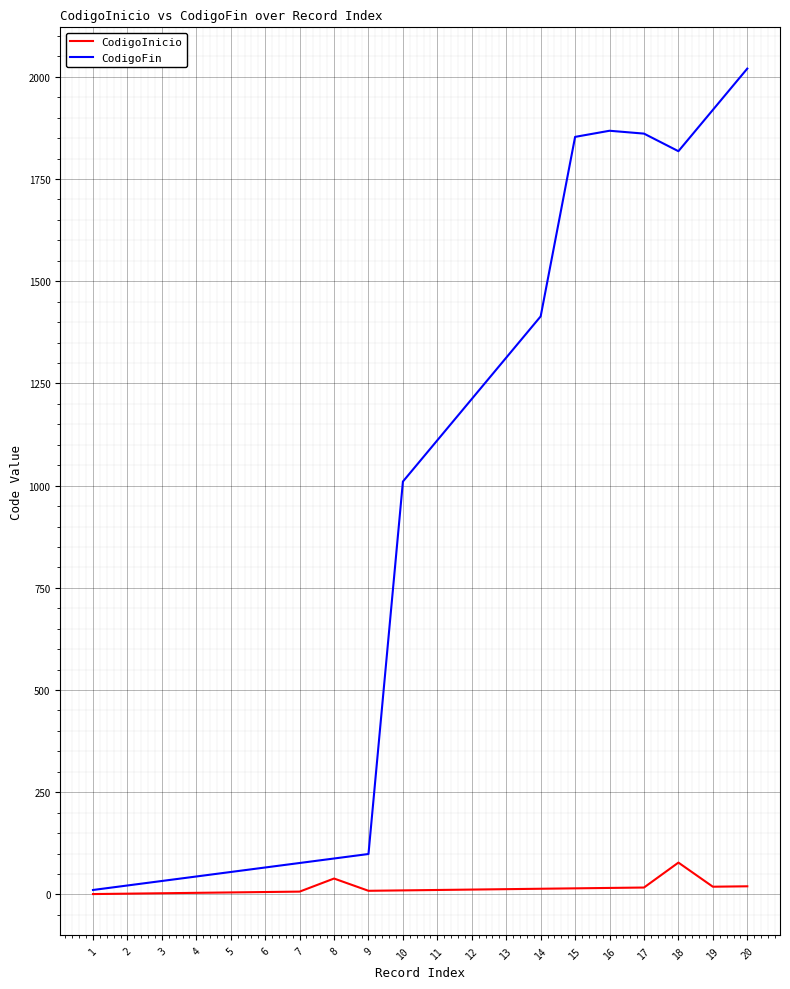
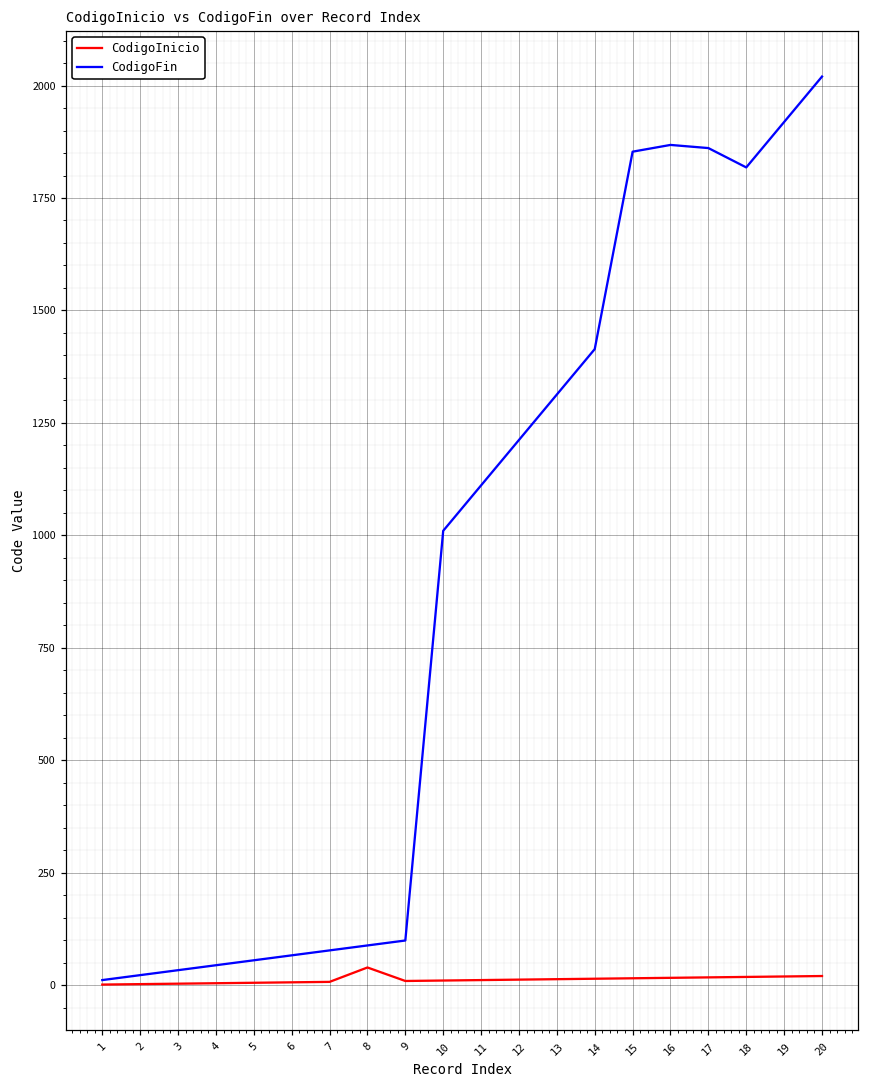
  {
    "CodigoInicio": {
      "1": 0,
      "2": 0,
      "3": 0,
      "4": 0,
      "5": 10,
      "6": 10,
      "7": 10,
      "8": 40,
      "9": 10,
      "10": 10,
      "11": 10,
      "12": 10,
      "13": 10,
      "14": 10,
      "15": 20,
      "16": 20,
      "17": 20,
-     "18": 80,
+     "18": 20,
      "19": 20,
      "20": 20
    },
    "CodigoFin": {
      "1": 10,
      "2": 20,
      "3": 30,
      "4": 40,
      "5": 60,
      "6": 70,
      "7": 80,
      "8": 90,
      "9": 100,
      "10": 1010,
      "11": 1110,
      "12": 1210,
      "13": 1310,
      "14": 1410,
      "15": 1850,
      "16": 1870,
      "17": 1860,
      "18": 1820,
      "19": 1920,
      "20": 2020
    }
  }
